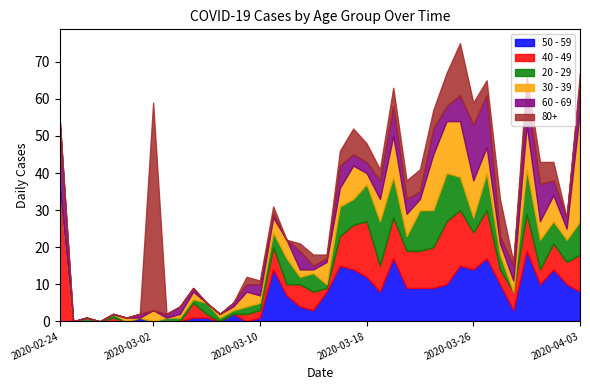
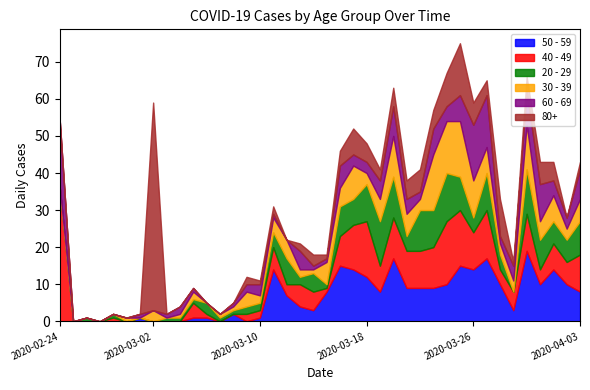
  {
    "50 - 59": {
      "2020-02-24": 0,
      "2020-03-10": 1,
      "2020-03-18": 12,
      "2020-03-26": 14,
      "2020-04-03": 8
    },
    "40 - 49": {
      "2020-03-10": 2,
      "2020-03-18": 15,
      "2020-03-26": 10,
      "2020-04-03": 10
    },
    "20 - 29": {
      "2020-03-10": 2,
      "2020-03-18": 10,
      "2020-03-26": 4,
      "2020-04-03": 9
    },
    "30 - 39": {
      "2020-03-10": 2,
      "2020-03-18": 3,
      "2020-03-26": 10,
-     "2020-04-03": 30
+     "2020-04-03": 6
    },
    "60 - 69": {
      "2020-03-10": 3,
      "2020-03-18": 3,
      "2020-03-26": 15,
      "2020-04-03": 8
    },
    "80+": {
      "2020-03-02": 56,
      "2020-03-10": 1,
      "2020-03-18": 5,
      "2020-03-26": 6,
      "2020-04-03": 2
    }
  }
